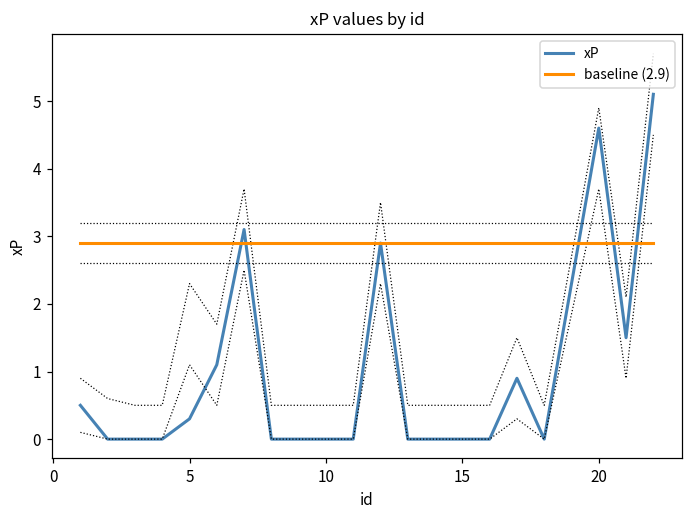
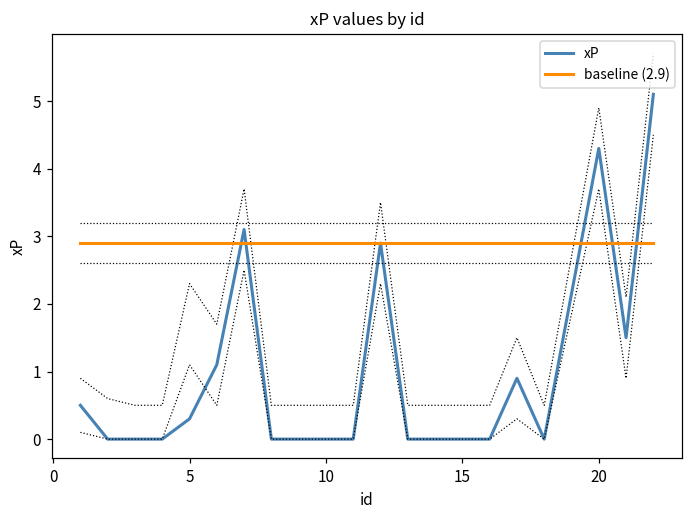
  {
    "xP": {
      "5": 0.3,
-     "20": 4.6
+     "20": 4.3
    },
    "baseline (2.9)": {
      "5": 2.9,
      "15": 2.9,
      "20": 2.9
    }
  }
